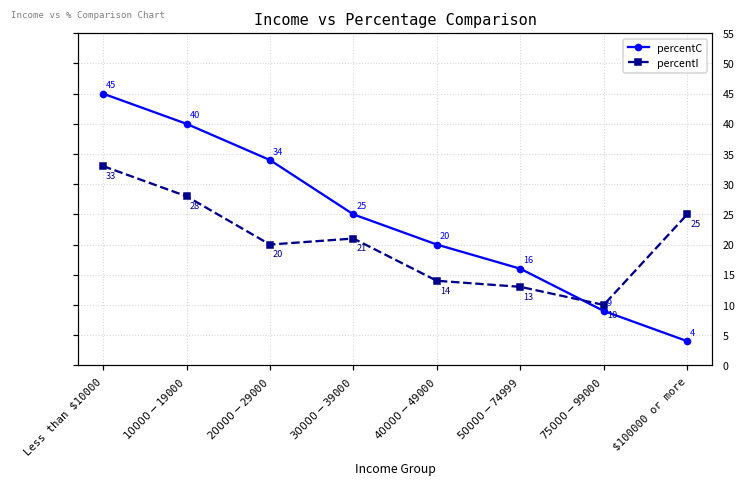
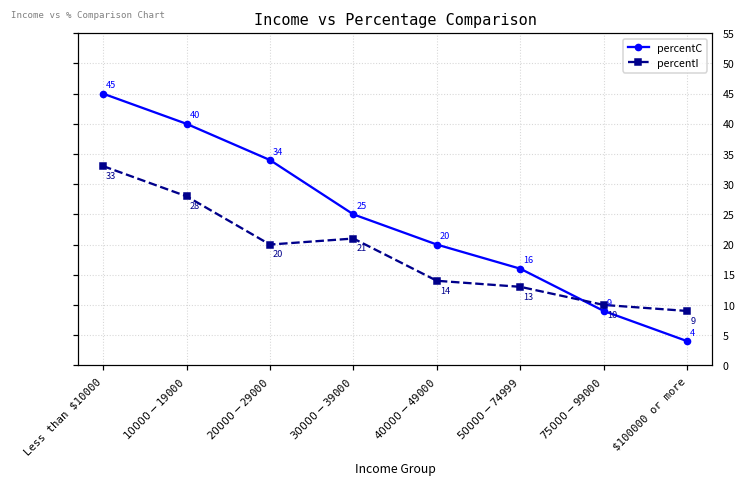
  {
    "percentC": {
      "Less than $10000": 45,
      "$100000 or more": 4
    },
    "percentI": {
      "Less than $10000": 33,
-     "$100000 or more": 25
+     "$100000 or more": 9
    }
  }
